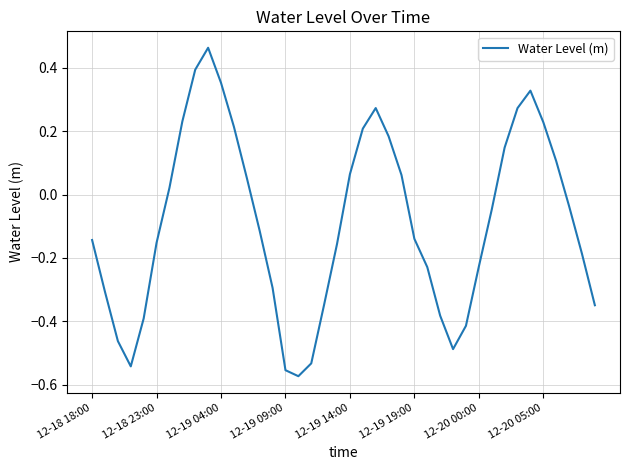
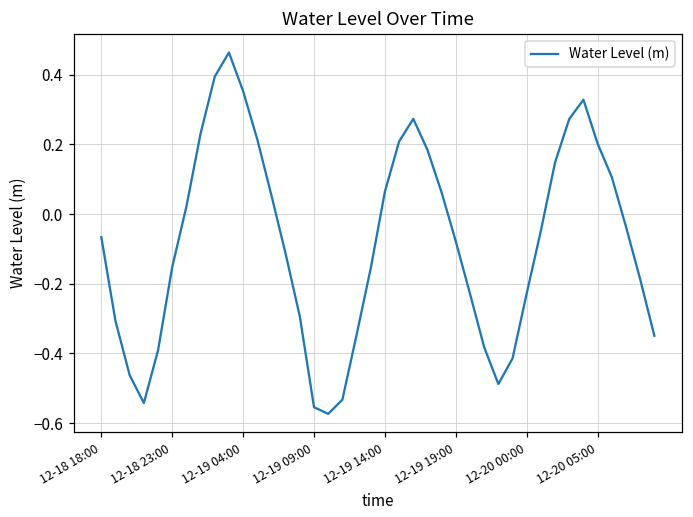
  {
-   "12-18 18:00": -0.14,
+   "12-18 18:00": -0.07,
    "12-18 23:00": -0.15,
    "12-19 04:00": 0.35,
    "12-19 09:00": -0.55,
    "12-19 14:00": 0.06,
-   "12-19 19:00": -0.14,
+   "12-19 19:00": -0.08,
    "12-20 00:00": -0.23,
-   "12-20 05:00": 0.23
+   "12-20 05:00": 0.20
  }
